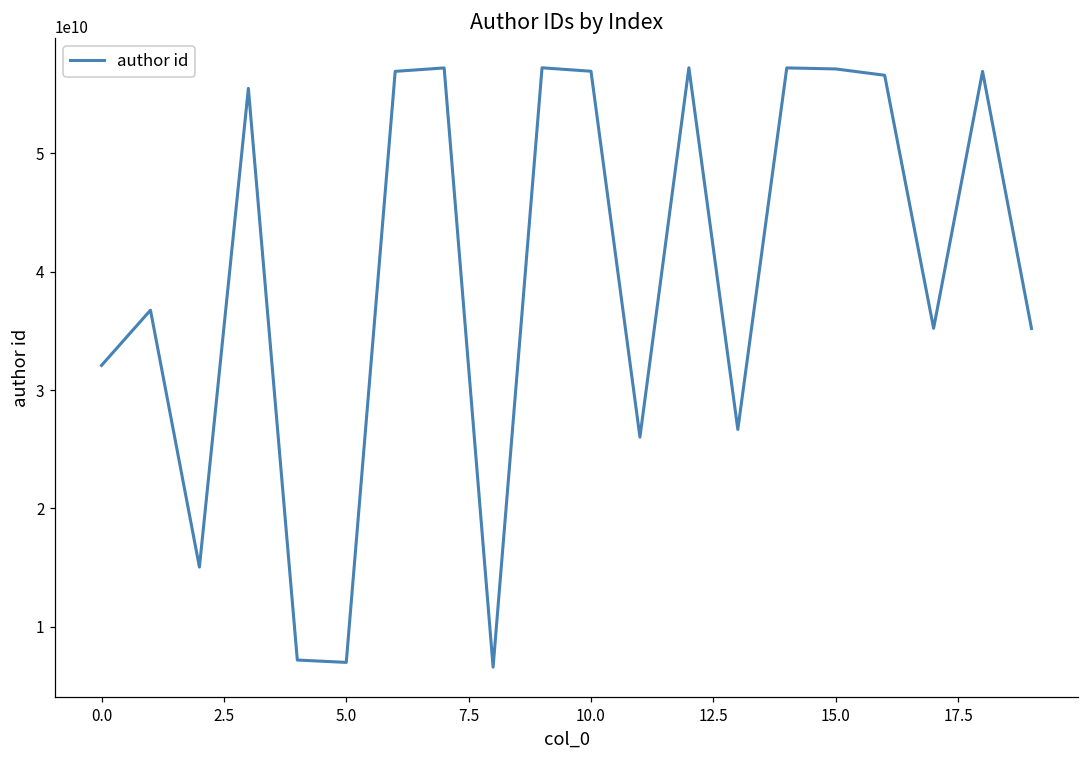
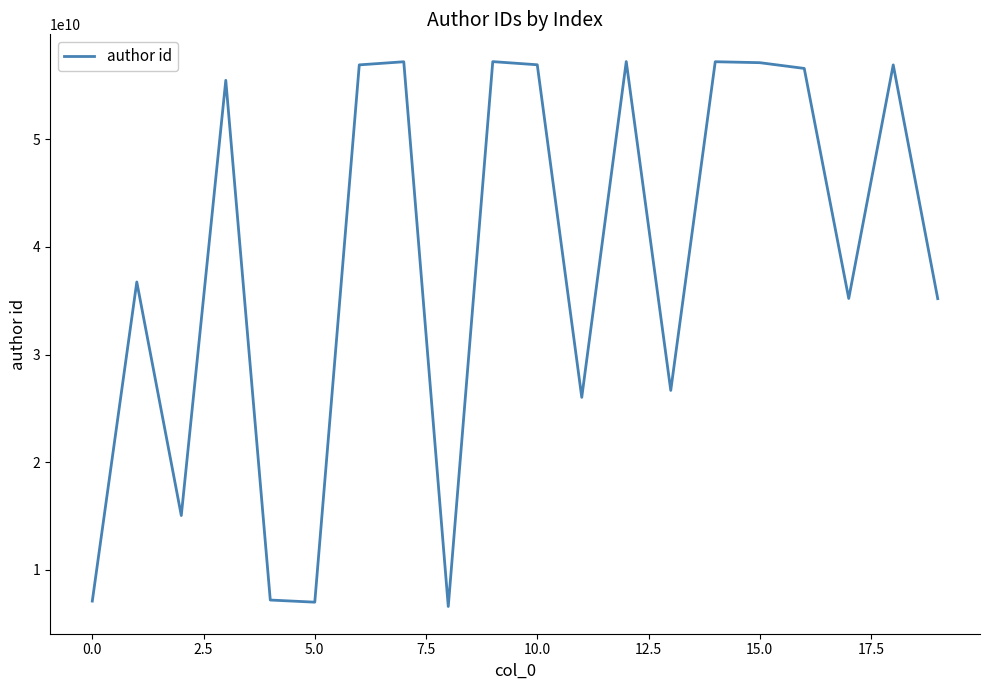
  {
-   "0.0": 32100000000,
+   "0.0": 7100000000,
    "5.0": 7000000000,
    "10.0": 56900000000,
    "15.0": 57100000000
  }
